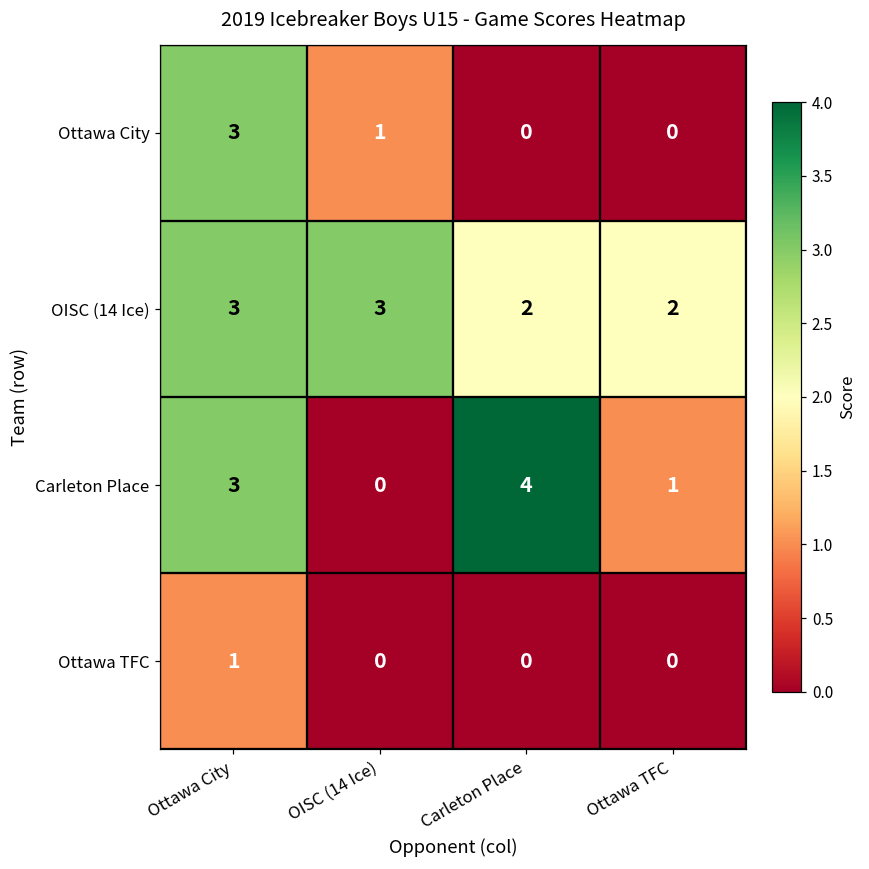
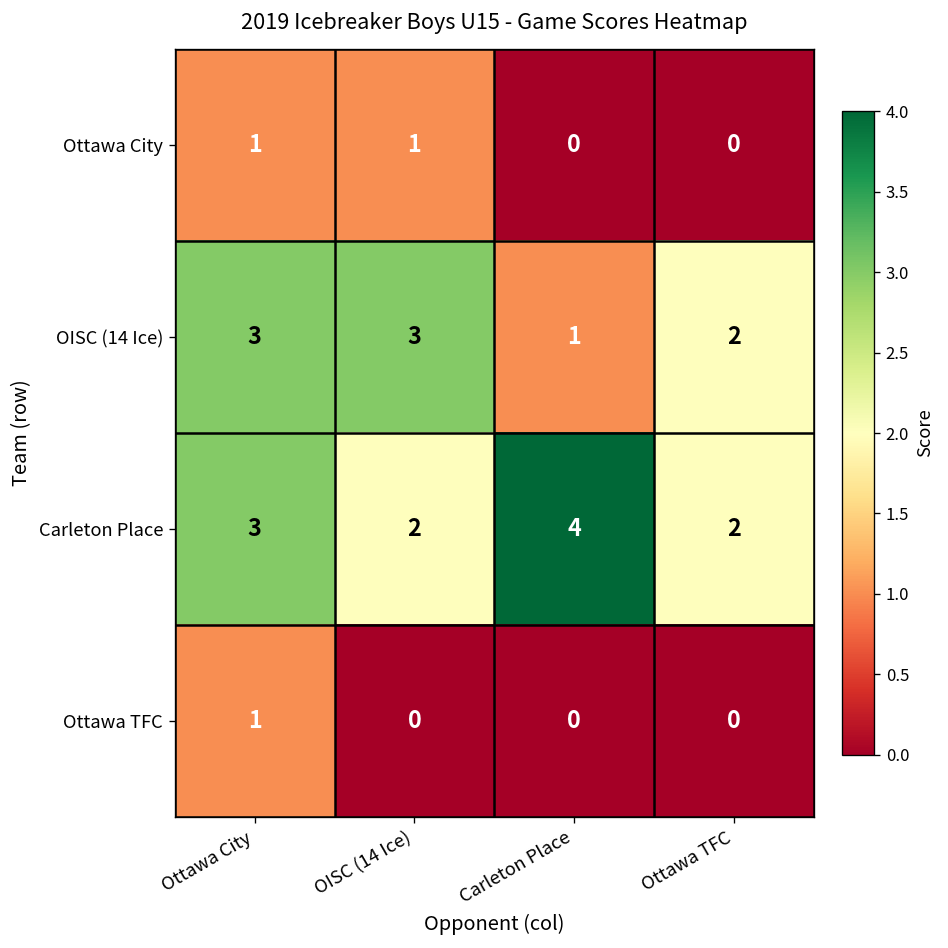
  {
    "Ottawa City": {
-     "Ottawa City": 3,
+     "Ottawa City": 1,
      "OISC (14 Ice)": 1,
      "Carleton Place": 0,
      "Ottawa TFC": 0
    },
    "OISC (14 Ice)": {
      "Ottawa City": 3,
      "OISC (14 Ice)": 3,
-     "Carleton Place": 2,
+     "Carleton Place": 1,
      "Ottawa TFC": 2
    },
    "Carleton Place": {
      "Ottawa City": 3,
-     "OISC (14 Ice)": 0,
+     "OISC (14 Ice)": 2,
      "Carleton Place": 4,
-     "Ottawa TFC": 1
+     "Ottawa TFC": 2
    },
    "Ottawa TFC": {
      "Ottawa City": 1,
      "OISC (14 Ice)": 0,
      "Carleton Place": 0,
      "Ottawa TFC": 0
    }
  }
